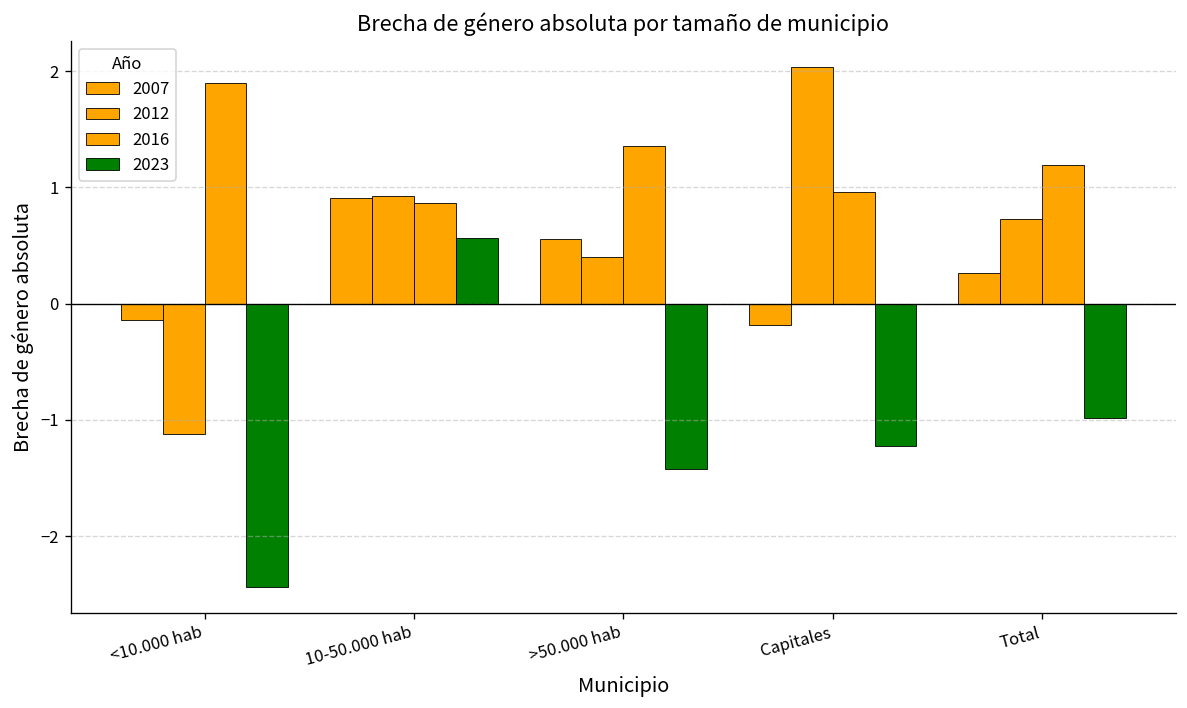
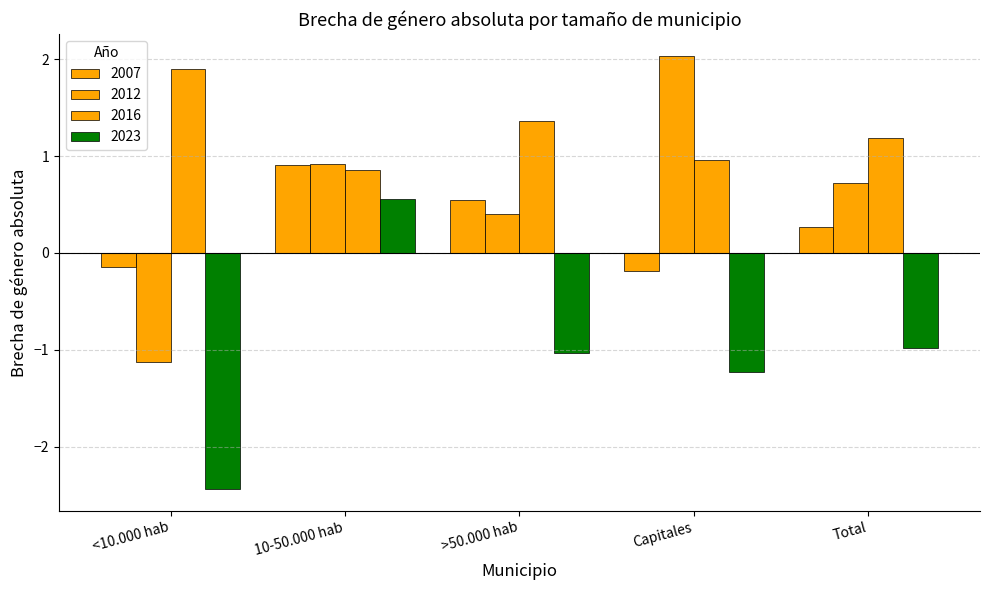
  {
    "2023": {
      "<10.000 hab": -2.4,
      "10-50.000 hab": 0.6,
-     ">50.000 hab": -1.4,
+     ">50.000 hab": -1.0,
      "Capitales": -1.2,
      "Total": -1.0
    }
  }
